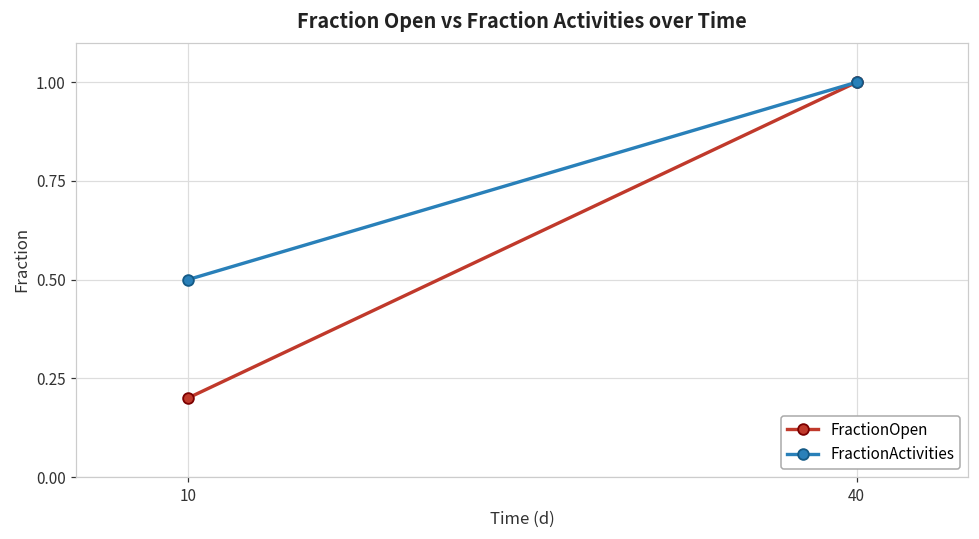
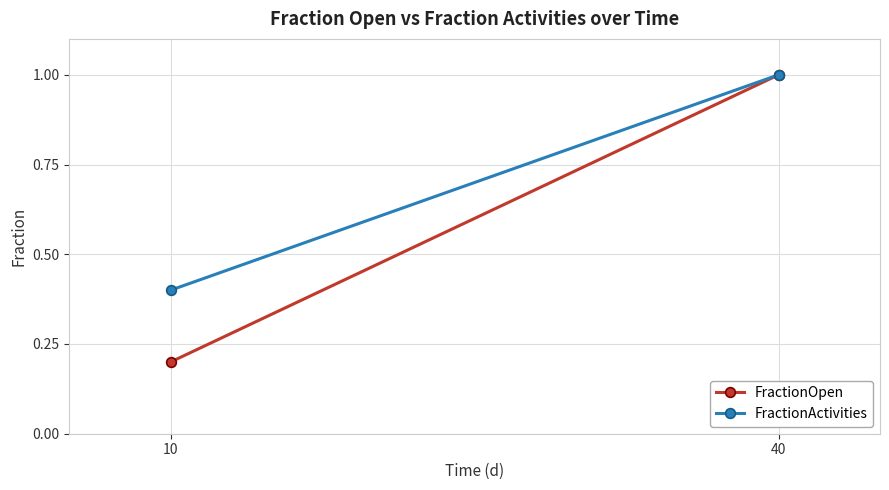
  {
    "FractionOpen": {
      "10": 0.2
    },
    "FractionActivities": {
-     "10": 0.5
+     "10": 0.4
    }
  }
